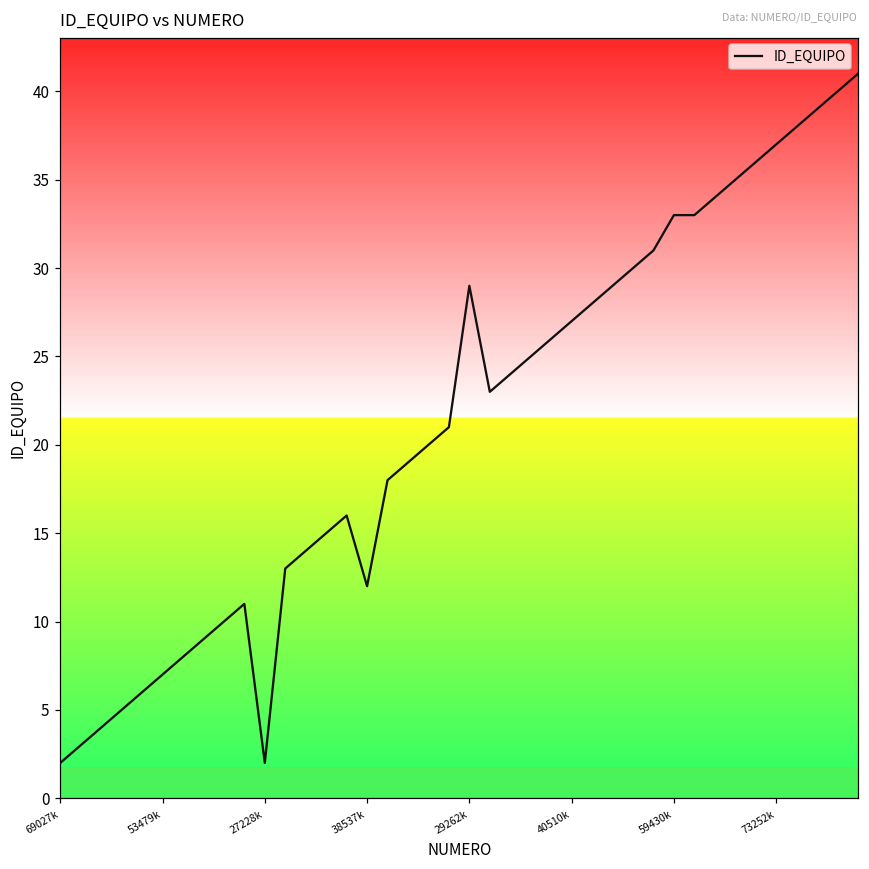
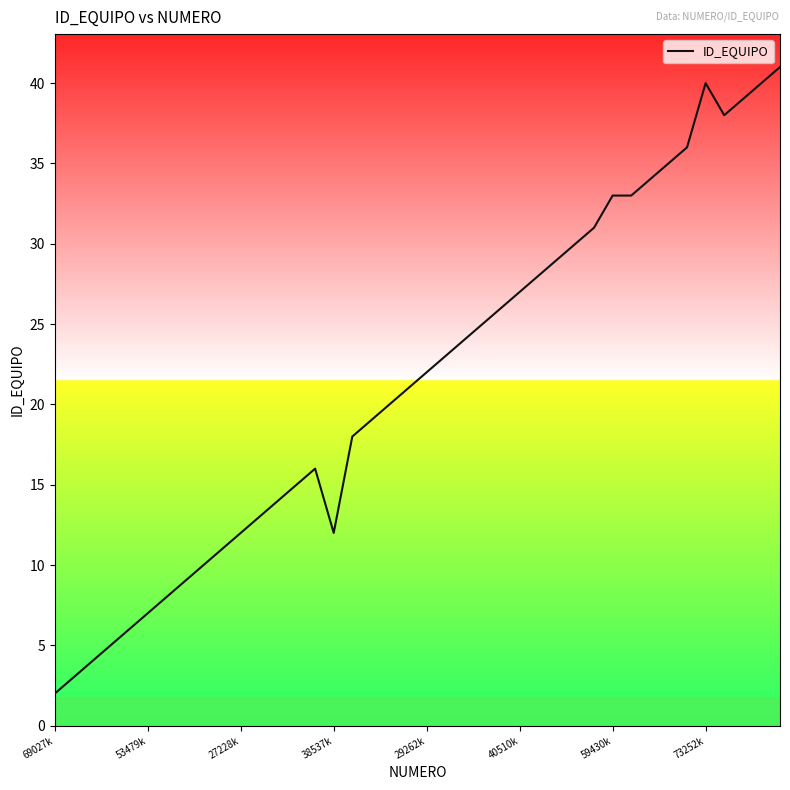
  {
    "69027k": 2,
    "53479k": 7,
-   "27228k": 2,
+   "27228k": 12,
    "38537k": 12,
-   "29262k": 29,
+   "29262k": 22,
    "40510k": 27,
    "59430k": 33,
-   "73252k": 37
+   "73252k": 40
  }
